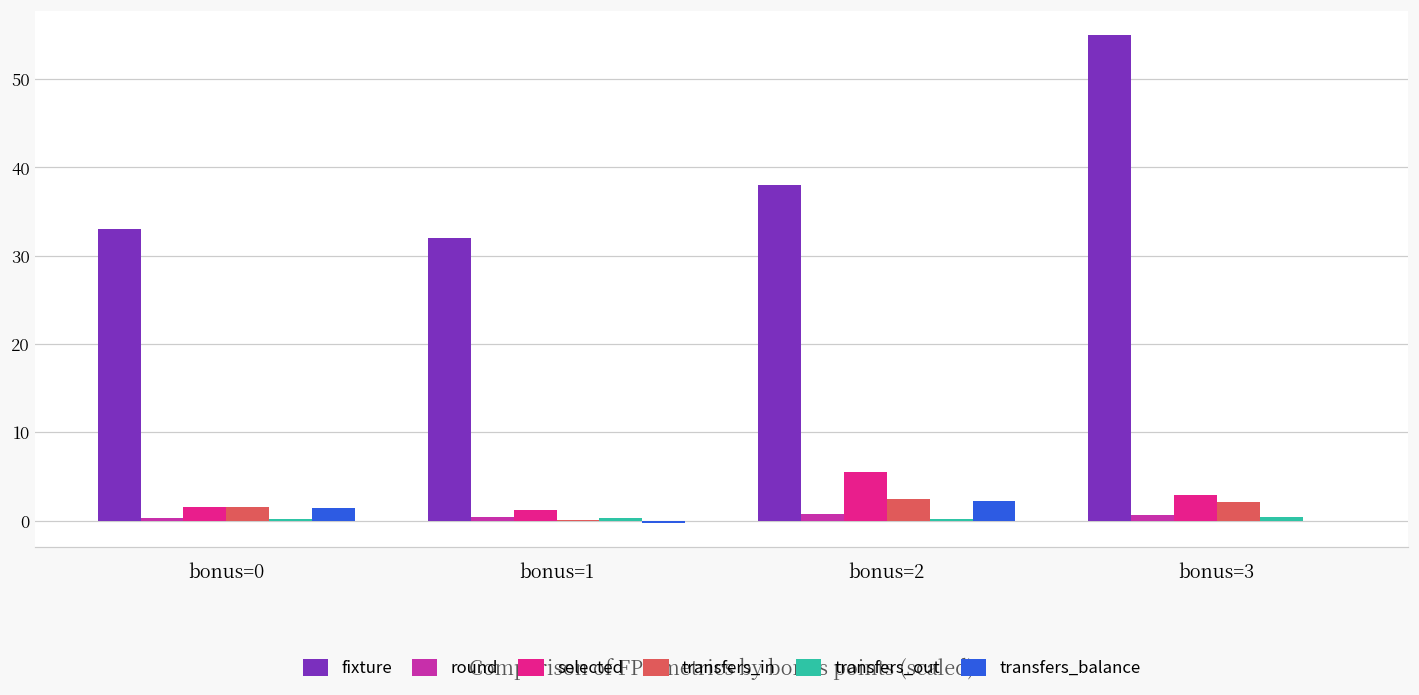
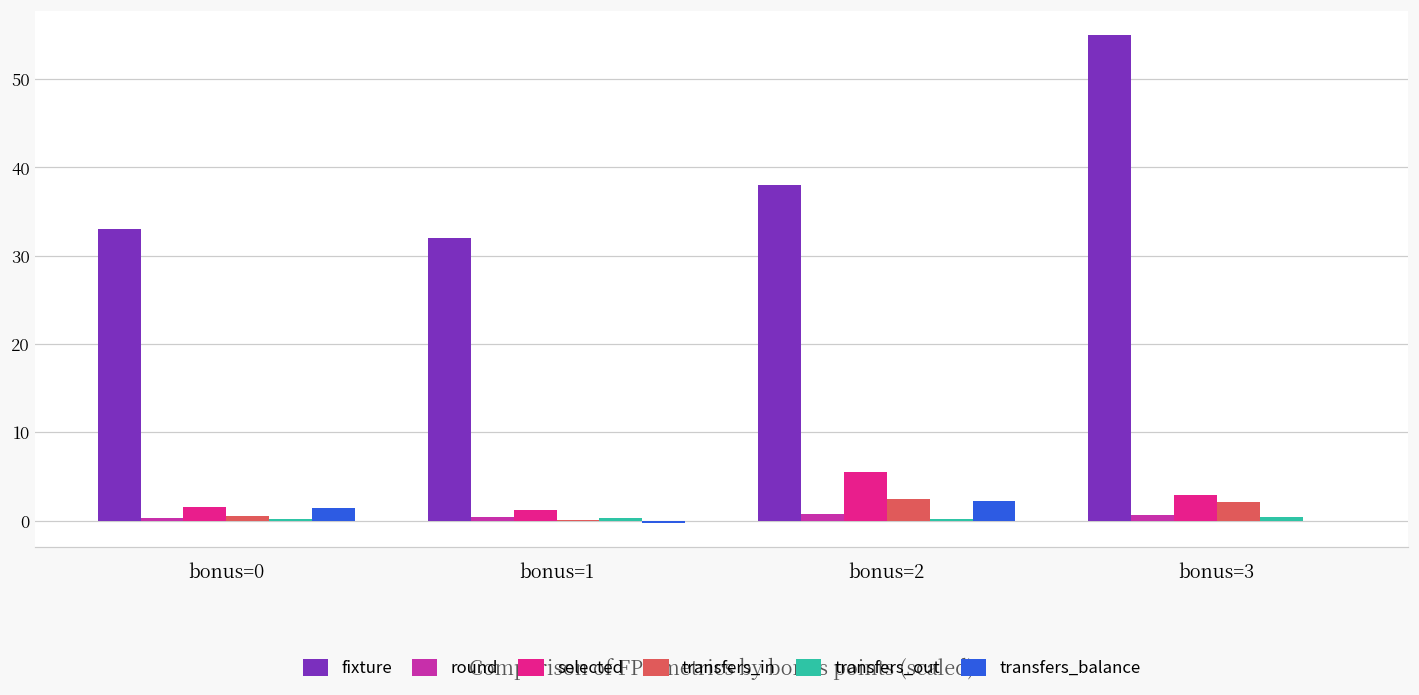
  {
    "fixture": {
      "bonus=0": 33,
      "bonus=1": 32,
      "bonus=2": 38,
      "bonus=3": 55
    },
    "transfers_in": {
-     "bonus=0": 2,
+     "bonus=0": 1,
      "bonus=2": 2,
      "bonus=3": 2
    },
    "transfers_out": {
      "bonus=3": 0
    },
    "transfers_balance": {
      "bonus=0": 1,
      "bonus=2": 2
    }
  }
